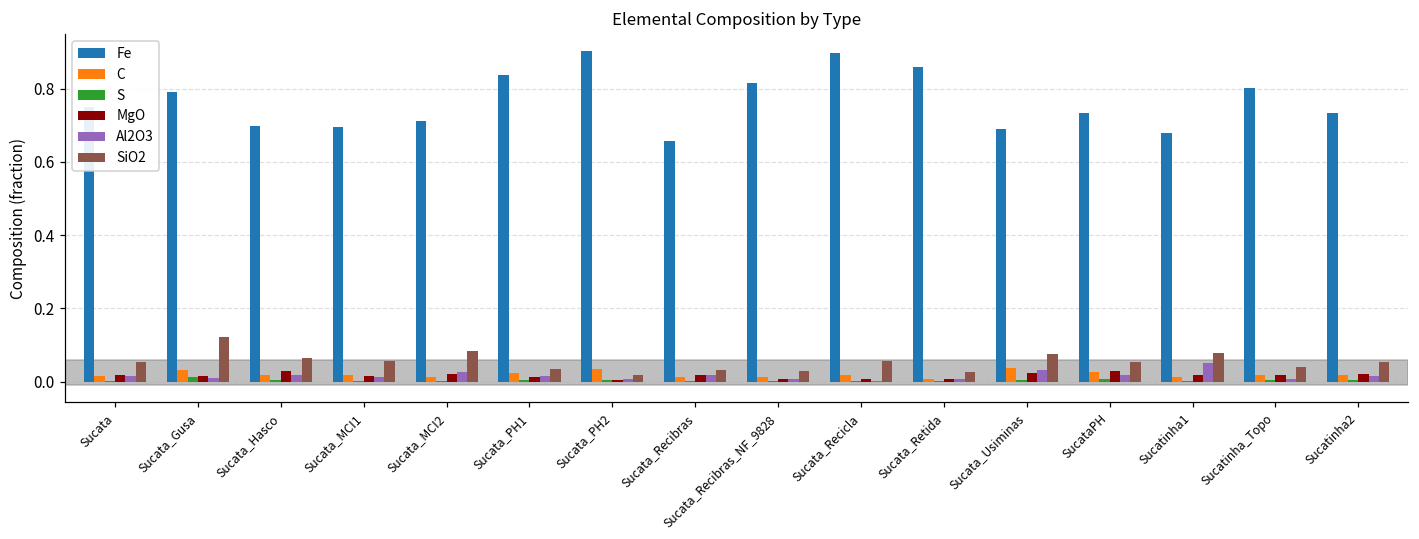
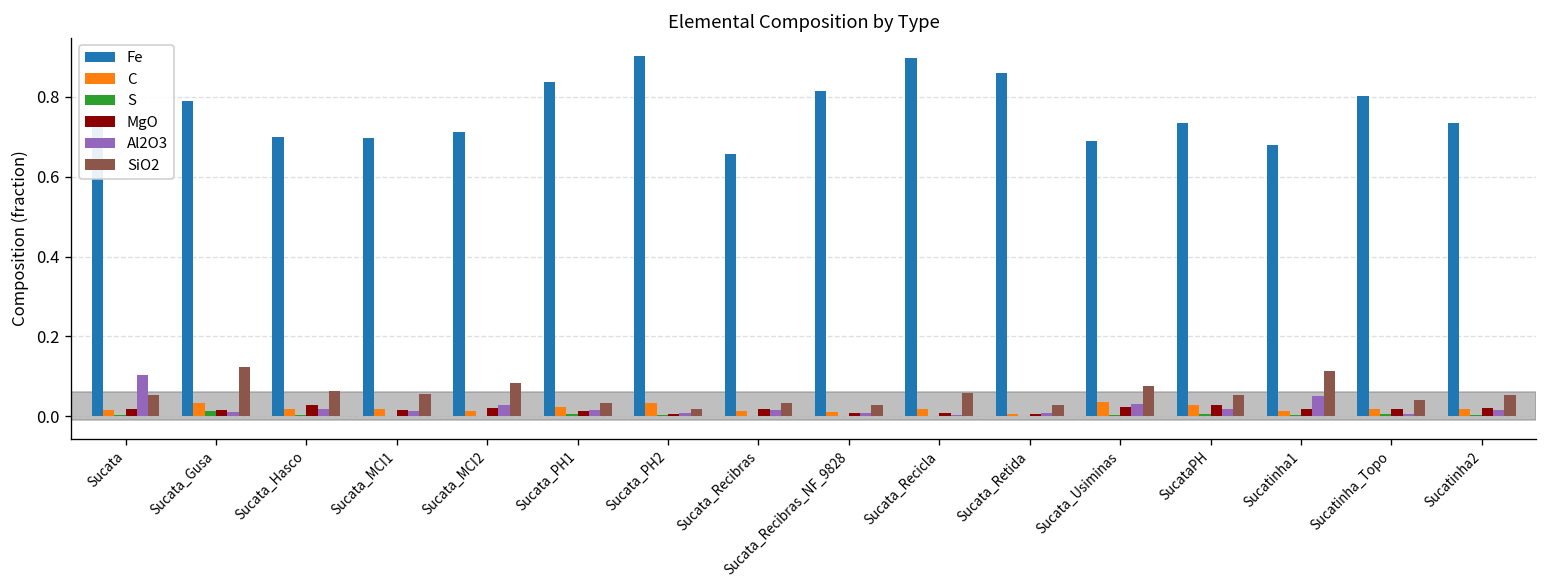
  {
    "Fe": {
      "Sucata_Gusa": 0.79,
      "Sucata_Hasco": 0.70,
      "Sucata_MCI1": 0.70,
      "Sucata_MCI2": 0.71,
      "Sucata_PH1": 0.84,
      "Sucata_PH2": 0.90,
      "Sucata_Recibras": 0.66,
      "Sucata_Recibras_NF_9828": 0.82,
      "Sucata_Recicla": 0.90,
      "Sucata_Retida": 0.86,
      "Sucata_Usiminas": 0.69,
      "SucataPH": 0.73,
      "Sucatinha1": 0.68,
      "Sucatinha_Topo": 0.80,
      "Sucatinha2": 0.73
    },
    "C": {
      "Sucata": 0.01,
      "Sucata_Gusa": 0.03,
      "Sucata_Hasco": 0.02,
      "Sucata_MCI1": 0.02,
      "Sucata_MCI2": 0.01,
      "Sucata_PH1": 0.02,
      "Sucata_PH2": 0.03,
      "Sucata_Recibras": 0.01,
      "Sucata_Recibras_NF_9828": 0.01,
      "Sucata_Recicla": 0.02,
      "Sucata_Usiminas": 0.04,
      "SucataPH": 0.03,
      "Sucatinha1": 0.01,
      "Sucatinha_Topo": 0.02,
      "Sucatinha2": 0.02
    },
    "S": {
      "Sucata_Gusa": 0.01
    },
    "MgO": {
      "Sucata": 0.02,
      "Sucata_Gusa": 0.02,
      "Sucata_Hasco": 0.03,
      "Sucata_MCI1": 0.02,
      "Sucata_MCI2": 0.02,
      "Sucata_PH1": 0.01,
      "Sucata_Recibras": 0.02,
      "Sucata_Recibras_NF_9828": 0.01,
      "Sucata_Recicla": 0.01,
      "Sucata_Usiminas": 0.02,
      "SucataPH": 0.03,
      "Sucatinha1": 0.02,
      "Sucatinha_Topo": 0.02,
      "Sucatinha2": 0.02
    },
    "Al2O3": {
-     "Sucata": 0.02,
+     "Sucata": 0.10,
      "Sucata_Gusa": 0.01,
      "Sucata_Hasco": 0.02,
      "Sucata_MCI1": 0.01,
      "Sucata_MCI2": 0.03,
      "Sucata_PH1": 0.02,
      "Sucata_PH2": 0.01,
      "Sucata_Recibras": 0.02,
      "Sucata_Retida": 0.01,
      "Sucata_Usiminas": 0.03,
      "SucataPH": 0.02,
      "Sucatinha1": 0.05,
      "Sucatinha2": 0.02
    },
    "SiO2": {
      "Sucata": 0.05,
      "Sucata_Gusa": 0.12,
      "Sucata_Hasco": 0.06,
      "Sucata_MCI1": 0.06,
      "Sucata_MCI2": 0.08,
      "Sucata_PH1": 0.03,
      "Sucata_PH2": 0.02,
      "Sucata_Recibras": 0.03,
      "Sucata_Recibras_NF_9828": 0.03,
      "Sucata_Recicla": 0.06,
      "Sucata_Retida": 0.03,
      "Sucata_Usiminas": 0.08,
      "SucataPH": 0.05,
-     "Sucatinha1": 0.08,
+     "Sucatinha1": 0.11,
      "Sucatinha_Topo": 0.04,
      "Sucatinha2": 0.05
    }
  }
